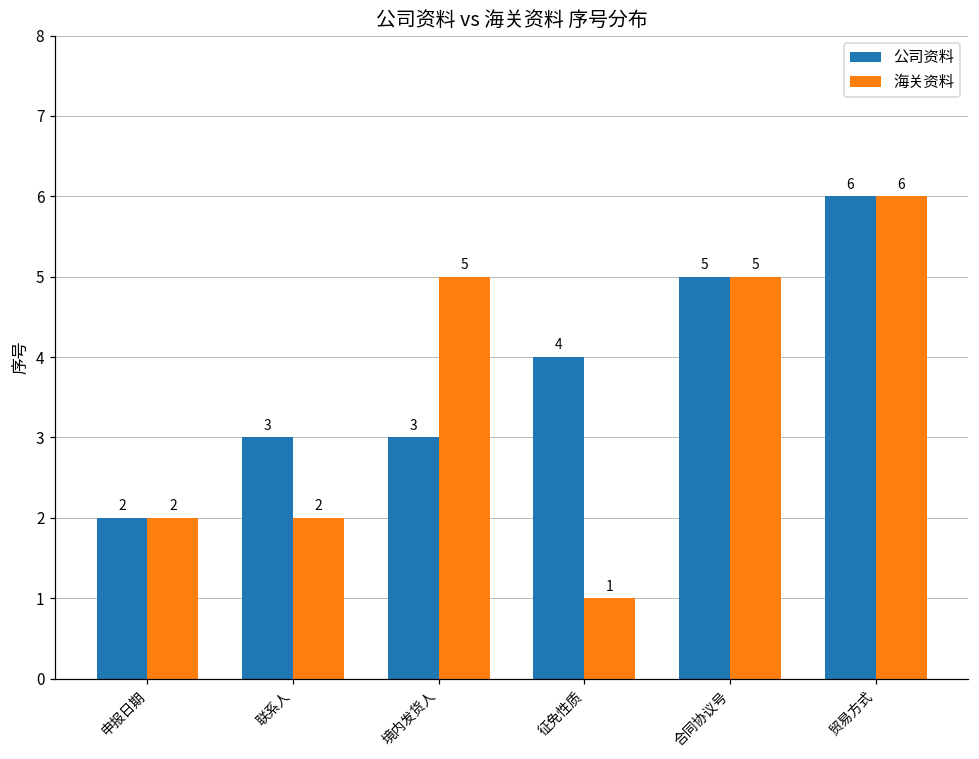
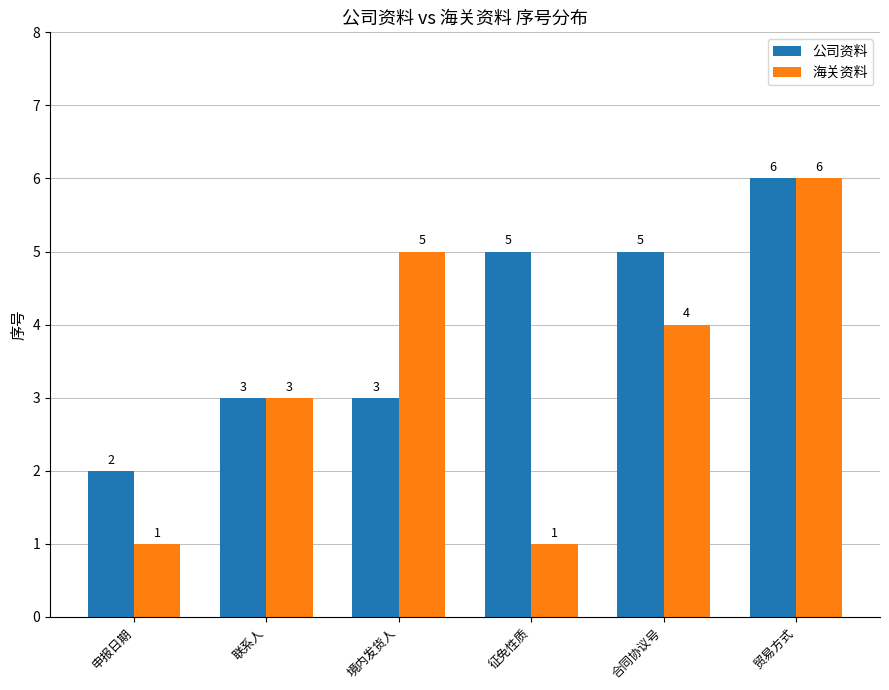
  {
    "公司资料": {
      "申报日期": 2,
      "联系人": 3,
      "境内发货人": 3,
-     "征免性质": 4,
+     "征免性质": 5,
      "合同协议号": 5,
      "贸易方式": 6
    },
    "海关资料": {
-     "申报日期": 2,
-     "联系人": 2,
+     "申报日期": 1,
+     "联系人": 3,
      "境内发货人": 5,
      "征免性质": 1,
-     "合同协议号": 5,
+     "合同协议号": 4,
      "贸易方式": 6
    }
  }
